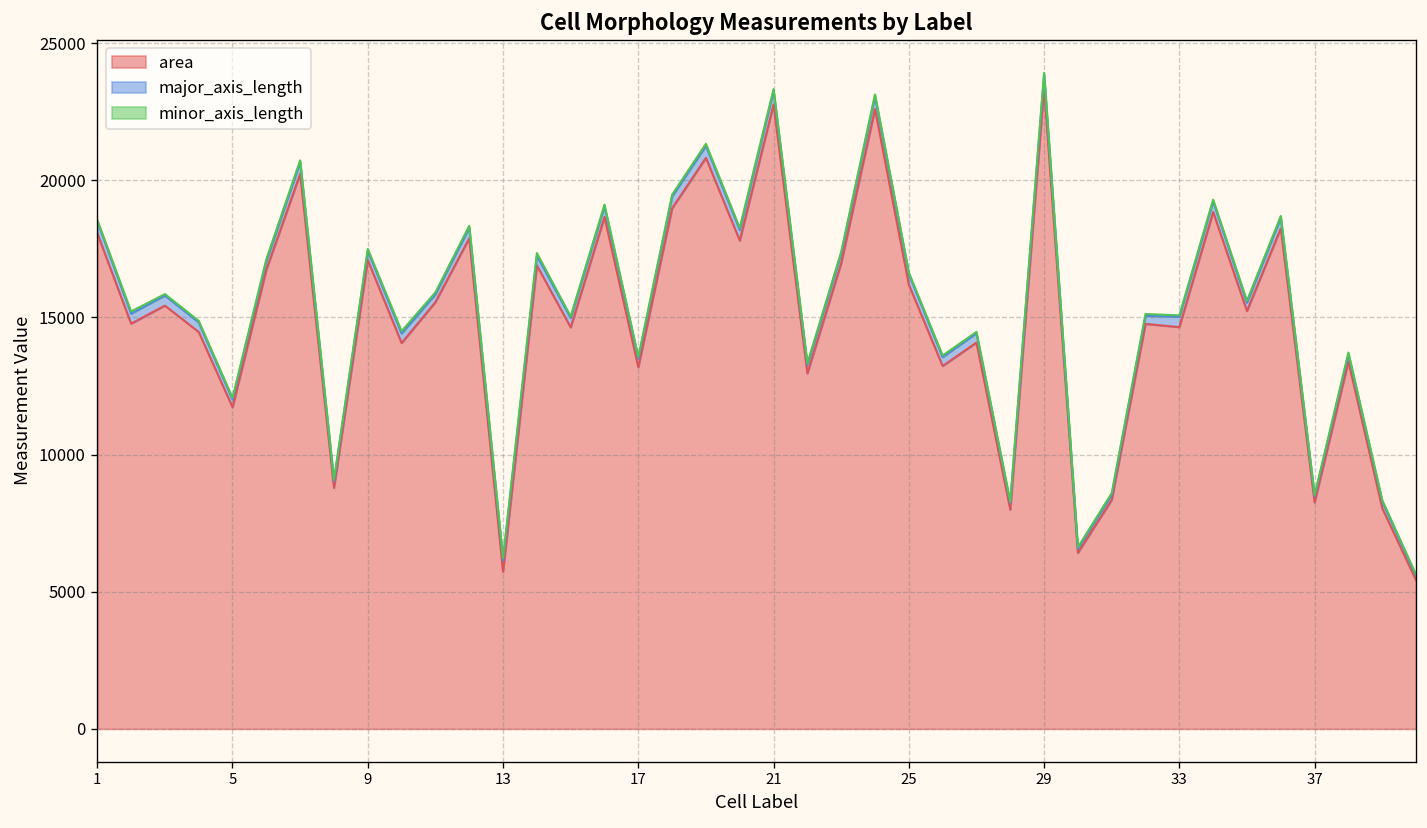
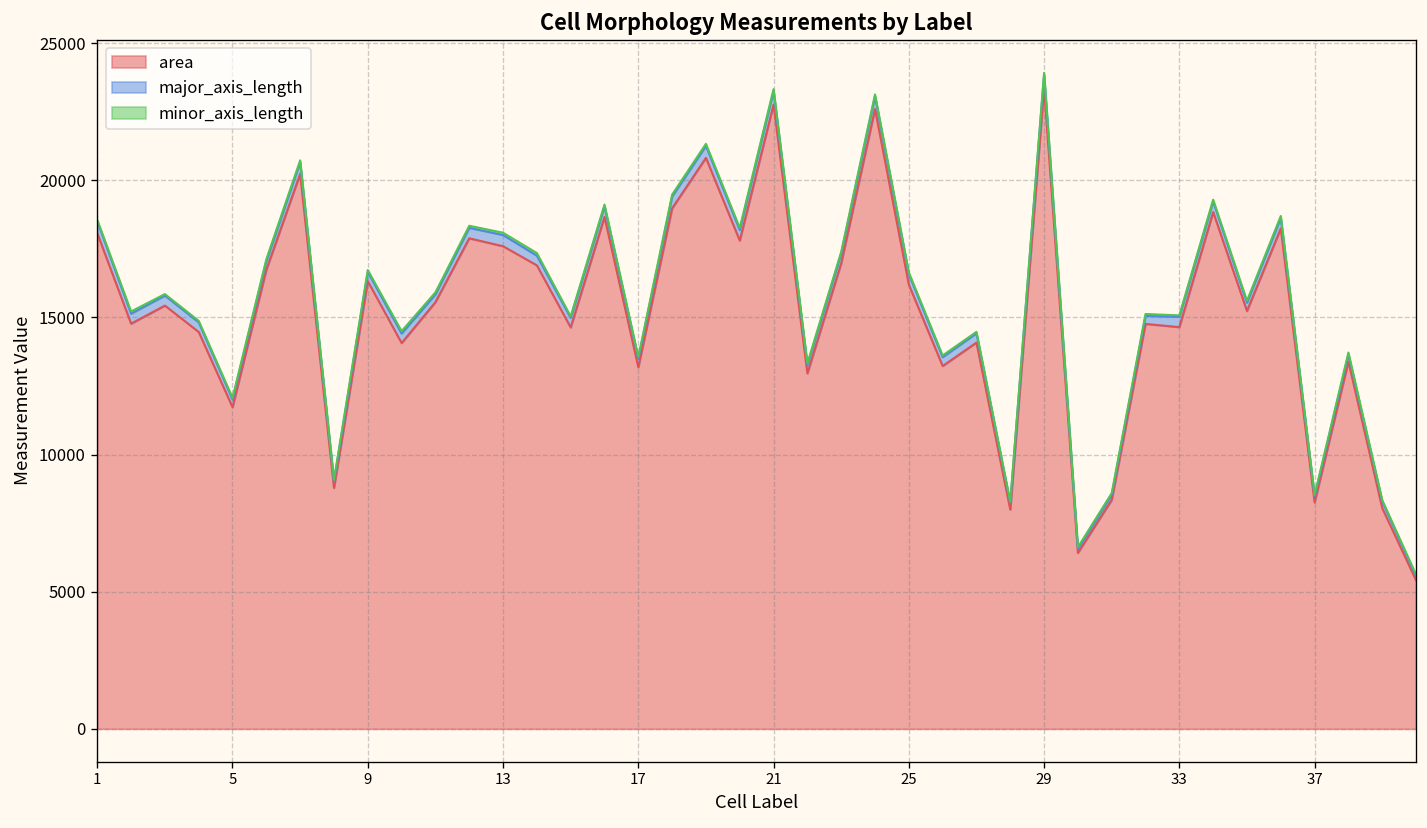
  {
    "area": {
      "1": 18100,
      "5": 11700,
-     "9": 17100,
-     "13": 5700,
+     "9": 16300,
+     "13": 17600,
      "17": 13200,
      "21": 22800,
      "25": 16200,
      "29": 23400,
      "33": 14600,
      "37": 8300
    }
  }
